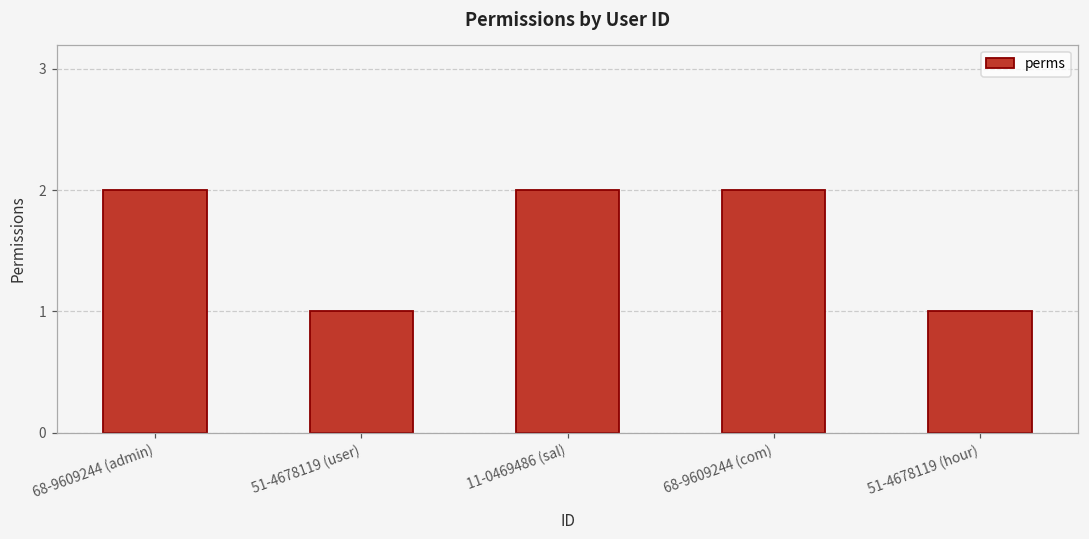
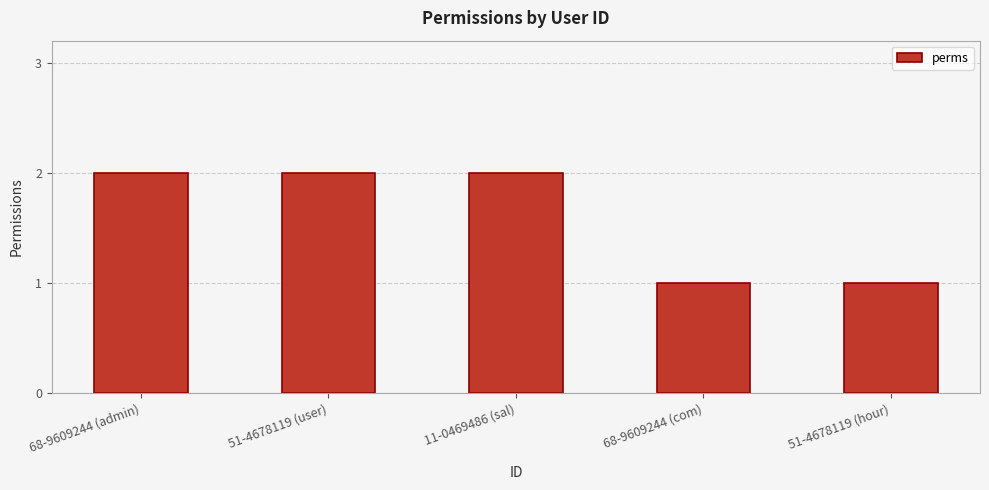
  {
    "68-9609244 (admin)": 2,
-   "51-4678119 (user)": 1,
+   "51-4678119 (user)": 2,
    "11-0469486 (sal)": 2,
-   "68-9609244 (com)": 2,
+   "68-9609244 (com)": 1,
    "51-4678119 (hour)": 1
  }
